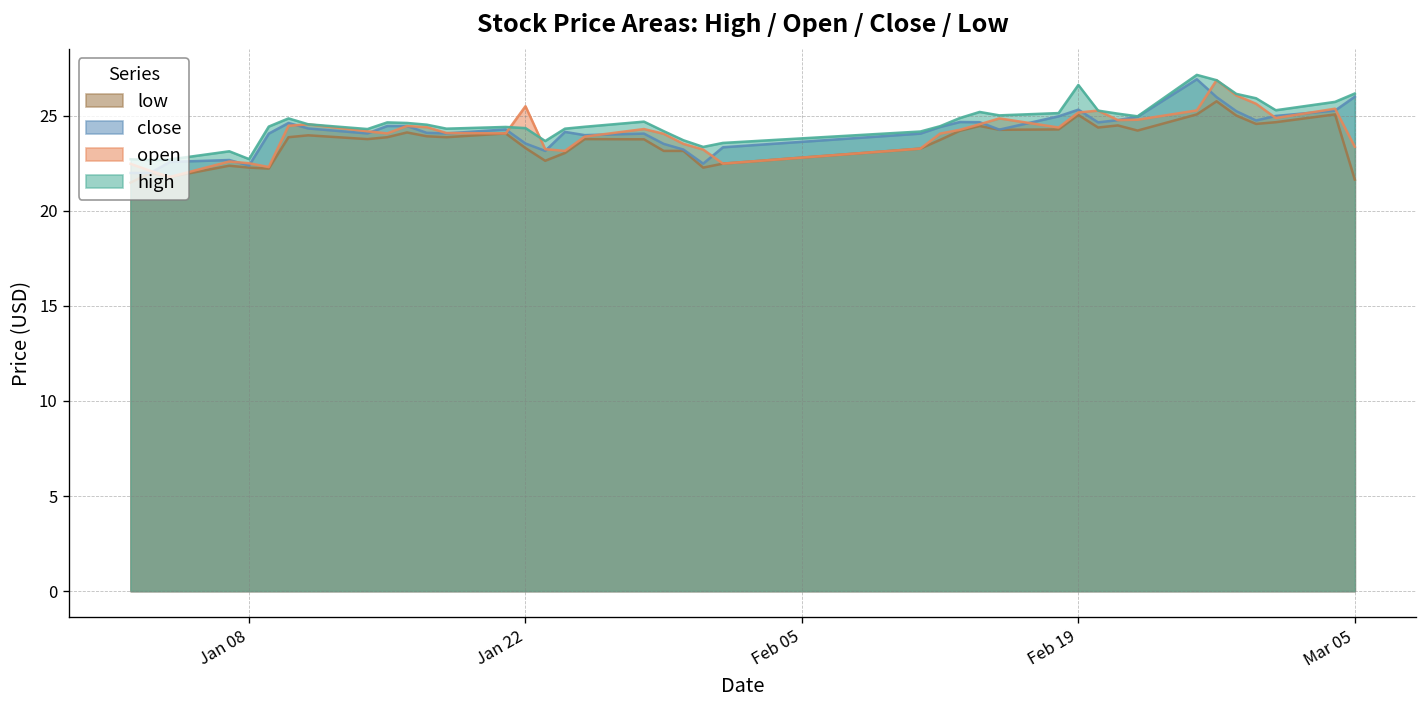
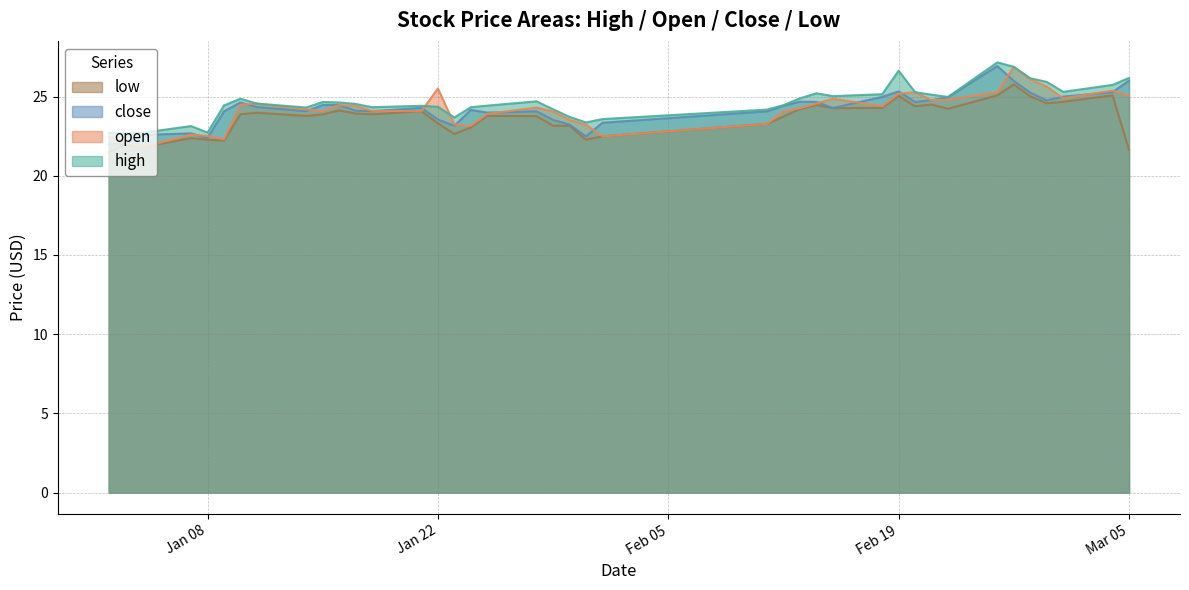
  {
    "low": {
      "Jan 22": 23.3,
      "Mar 05": 21.7
    },
    "open": {
      "Jan 22": 25.5,
-     "Mar 05": 23.4
+     "Mar 05": 25.1
    }
  }
